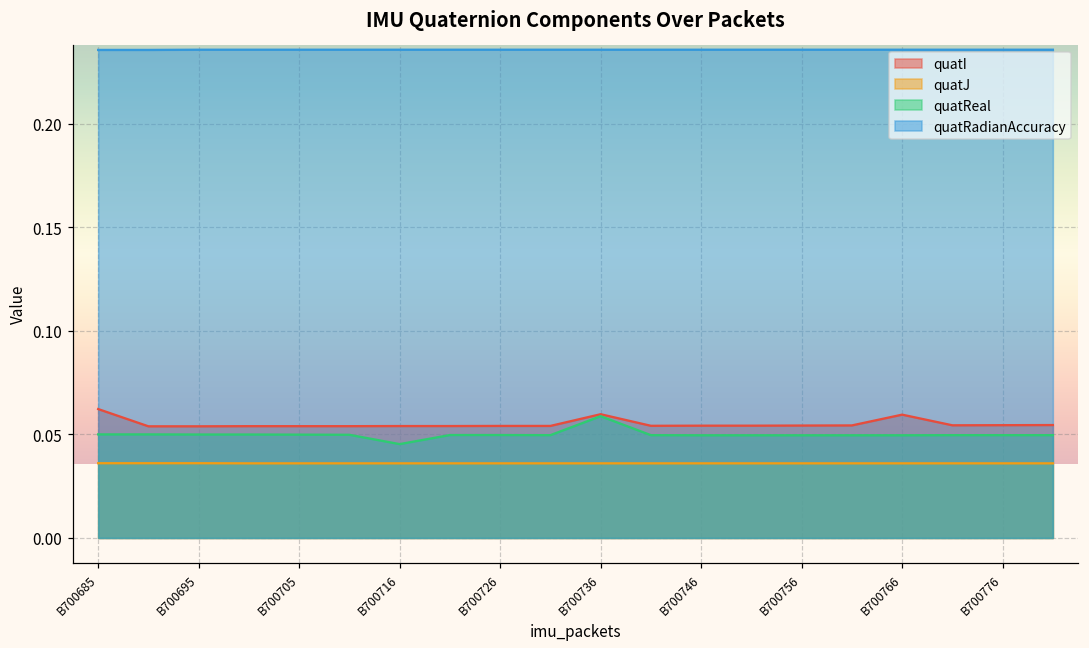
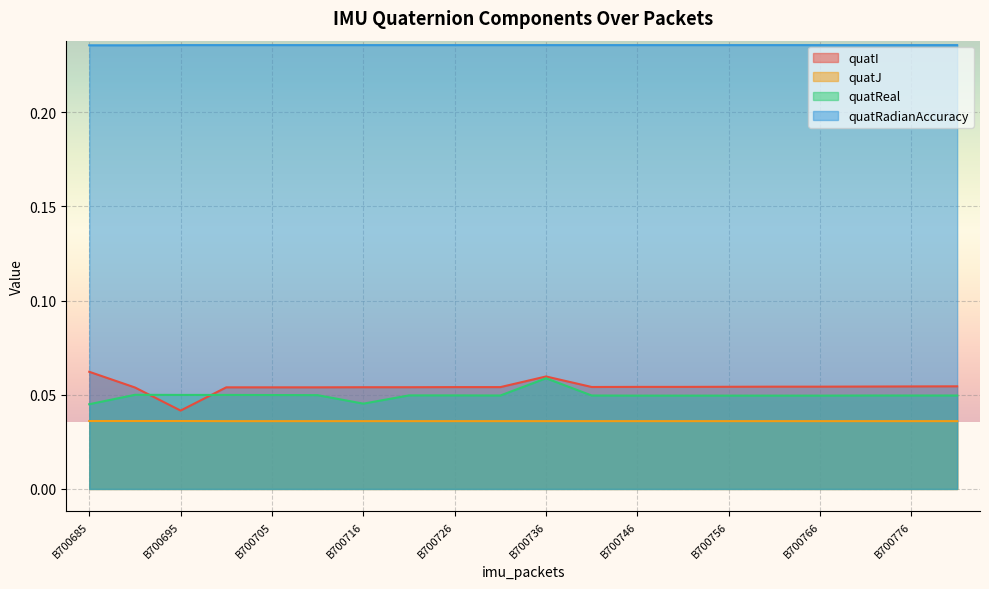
  {
    "quatI": {
      "B700685": 0.062,
-     "B700695": 0.054,
+     "B700695": 0.042,
      "B700705": 0.054,
      "B700716": 0.054,
      "B700726": 0.054,
      "B700746": 0.054,
      "B700756": 0.054,
-     "B700766": 0.060,
+     "B700766": 0.054,
      "B700776": 0.054
    },
    "quatJ": {
      "B700685": 0.036,
      "B700695": 0.036,
      "B700705": 0.036,
      "B700716": 0.036,
      "B700726": 0.036,
      "B700736": 0.036,
      "B700746": 0.036,
      "B700756": 0.036,
      "B700766": 0.036,
      "B700776": 0.036
    },
    "quatReal": {
-     "B700685": 0.050,
+     "B700685": 0.045,
      "B700695": 0.050,
      "B700705": 0.050,
      "B700716": 0.045,
      "B700726": 0.050,
      "B700746": 0.050,
      "B700756": 0.050,
      "B700766": 0.050,
      "B700776": 0.050
    },
    "quatRadianAccuracy": {
      "B700685": 0.236,
      "B700695": 0.236,
      "B700705": 0.236,
      "B700716": 0.236,
      "B700726": 0.236,
      "B700736": 0.236,
      "B700746": 0.236,
      "B700756": 0.236,
      "B700766": 0.236,
      "B700776": 0.236
    }
  }
